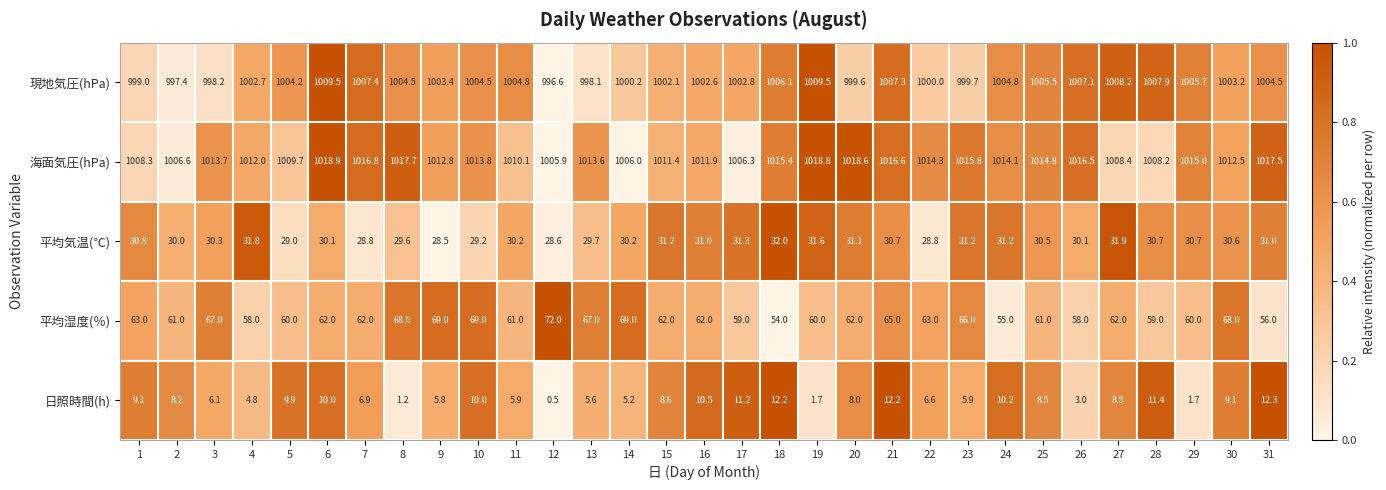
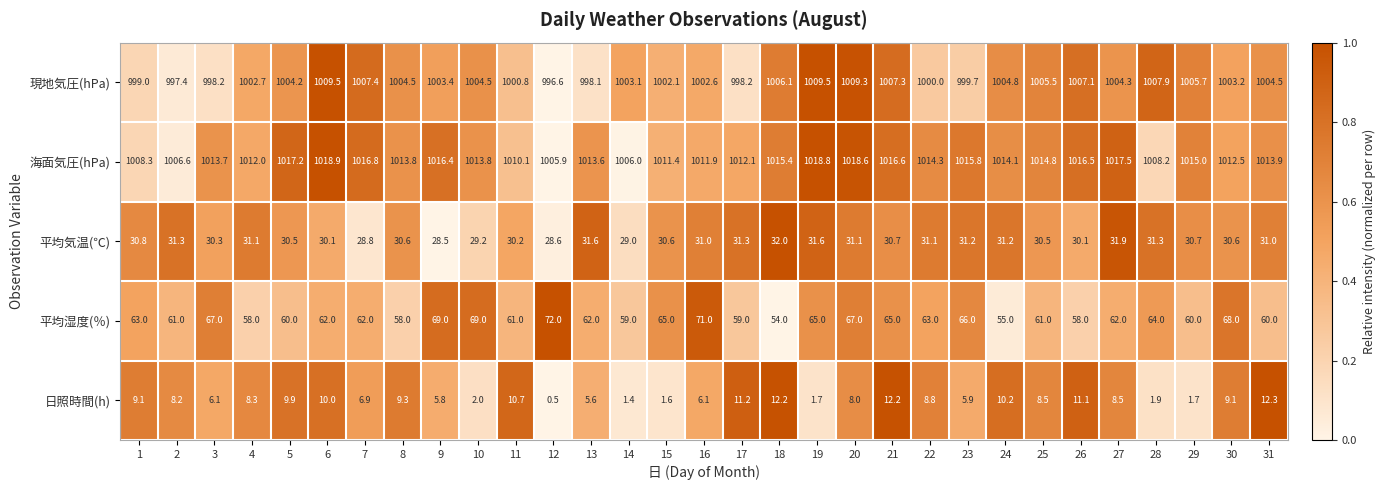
  {
    "現地気圧(hPa)": {
      "1": 999.0,
      "2": 997.4,
      "3": 998.2,
      "4": 1002.7,
      "5": 1004.2,
      "6": 1009.5,
      "7": 1007.4,
      "8": 1004.5,
      "9": 1003.4,
      "10": 1004.5,
-     "11": 1004.8,
+     "11": 1000.8,
      "12": 996.6,
      "13": 998.1,
-     "14": 1000.2,
+     "14": 1003.1,
      "15": 1002.1,
      "16": 1002.6,
-     "17": 1002.8,
+     "17": 998.2,
      "18": 1006.1,
      "19": 1009.5,
-     "20": 999.6,
+     "20": 1009.3,
      "21": 1007.3,
      "22": 1000.0,
      "23": 999.7,
      "24": 1004.8,
      "25": 1005.5,
      "26": 1007.1,
-     "27": 1008.2,
+     "27": 1004.3,
      "28": 1007.9,
      "29": 1005.7,
      "30": 1003.2,
      "31": 1004.5
    },
    "海面気圧(hPa)": {
      "1": 1008.3,
      "2": 1006.6,
      "3": 1013.7,
      "4": 1012.0,
-     "5": 1009.7,
+     "5": 1017.2,
      "6": 1018.9,
      "7": 1016.8,
-     "8": 1017.7,
-     "9": 1012.8,
+     "8": 1013.8,
+     "9": 1016.4,
      "10": 1013.8,
      "11": 1010.1,
      "12": 1005.9,
      "13": 1013.6,
      "14": 1006.0,
      "15": 1011.4,
      "16": 1011.9,
-     "17": 1006.3,
+     "17": 1012.1,
      "18": 1015.4,
      "19": 1018.8,
      "20": 1018.6,
      "21": 1016.6,
      "22": 1014.3,
      "23": 1015.8,
      "24": 1014.1,
      "25": 1014.8,
      "26": 1016.5,
-     "27": 1008.4,
+     "27": 1017.5,
      "28": 1008.2,
      "29": 1015.0,
      "30": 1012.5,
-     "31": 1017.5
+     "31": 1013.9
    },
    "平均気温(℃)": {
      "1": 30.8,
-     "2": 30.0,
+     "2": 31.3,
      "3": 30.3,
-     "4": 31.8,
-     "5": 29.0,
+     "4": 31.1,
+     "5": 30.5,
      "6": 30.1,
      "7": 28.8,
-     "8": 29.6,
+     "8": 30.6,
      "9": 28.5,
      "10": 29.2,
      "11": 30.2,
      "12": 28.6,
-     "13": 29.7,
-     "14": 30.2,
-     "15": 31.2,
+     "13": 31.6,
+     "14": 29.0,
+     "15": 30.6,
      "16": 31.0,
      "17": 31.3,
      "18": 32.0,
      "19": 31.6,
      "20": 31.1,
      "21": 30.7,
-     "22": 28.8,
+     "22": 31.1,
      "23": 31.2,
      "24": 31.2,
      "25": 30.5,
      "26": 30.1,
      "27": 31.9,
-     "28": 30.7,
+     "28": 31.3,
      "29": 30.7,
      "30": 30.6,
      "31": 31.0
    },
    "平均湿度(％)": {
      "1": 63.0,
      "2": 61.0,
      "3": 67.0,
      "4": 58.0,
      "5": 60.0,
      "6": 62.0,
      "7": 62.0,
-     "8": 68.0,
+     "8": 58.0,
      "9": 69.0,
      "10": 69.0,
      "11": 61.0,
      "12": 72.0,
-     "13": 67.0,
-     "14": 69.0,
-     "15": 62.0,
-     "16": 62.0,
+     "13": 62.0,
+     "14": 59.0,
+     "15": 65.0,
+     "16": 71.0,
      "17": 59.0,
      "18": 54.0,
-     "19": 60.0,
-     "20": 62.0,
+     "19": 65.0,
+     "20": 67.0,
      "21": 65.0,
      "22": 63.0,
      "23": 66.0,
      "24": 55.0,
      "25": 61.0,
      "26": 58.0,
      "27": 62.0,
-     "28": 59.0,
+     "28": 64.0,
      "29": 60.0,
      "30": 68.0,
-     "31": 56.0
+     "31": 60.0
    },
    "日照時間(h)": {
      "1": 9.1,
      "2": 8.2,
      "3": 6.1,
-     "4": 4.8,
+     "4": 8.3,
      "5": 9.9,
      "6": 10.0,
      "7": 6.9,
-     "8": 1.2,
+     "8": 9.3,
      "9": 5.8,
-     "10": 10.0,
-     "11": 5.9,
+     "10": 2.0,
+     "11": 10.7,
      "12": 0.5,
      "13": 5.6,
-     "14": 5.2,
-     "15": 8.6,
-     "16": 10.5,
+     "14": 1.4,
+     "15": 1.6,
+     "16": 6.1,
      "17": 11.2,
      "18": 12.2,
      "19": 1.7,
      "20": 8.0,
      "21": 12.2,
-     "22": 6.6,
+     "22": 8.8,
      "23": 5.9,
      "24": 10.2,
      "25": 8.5,
-     "26": 3.0,
+     "26": 11.1,
      "27": 8.5,
-     "28": 11.4,
+     "28": 1.9,
      "29": 1.7,
      "30": 9.1,
      "31": 12.3
    }
  }
